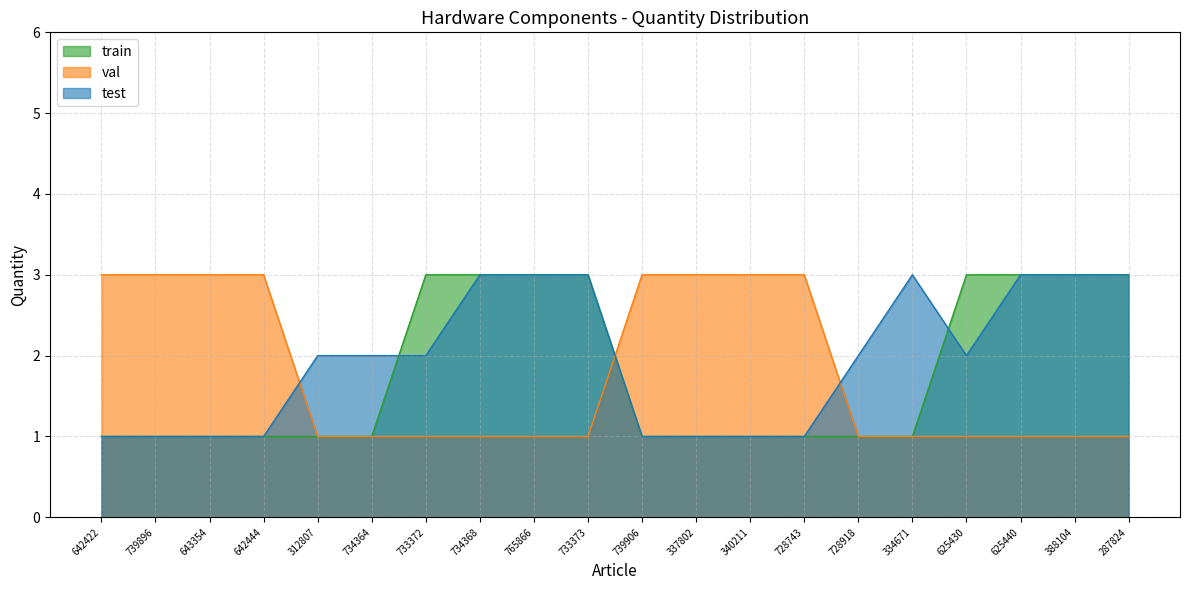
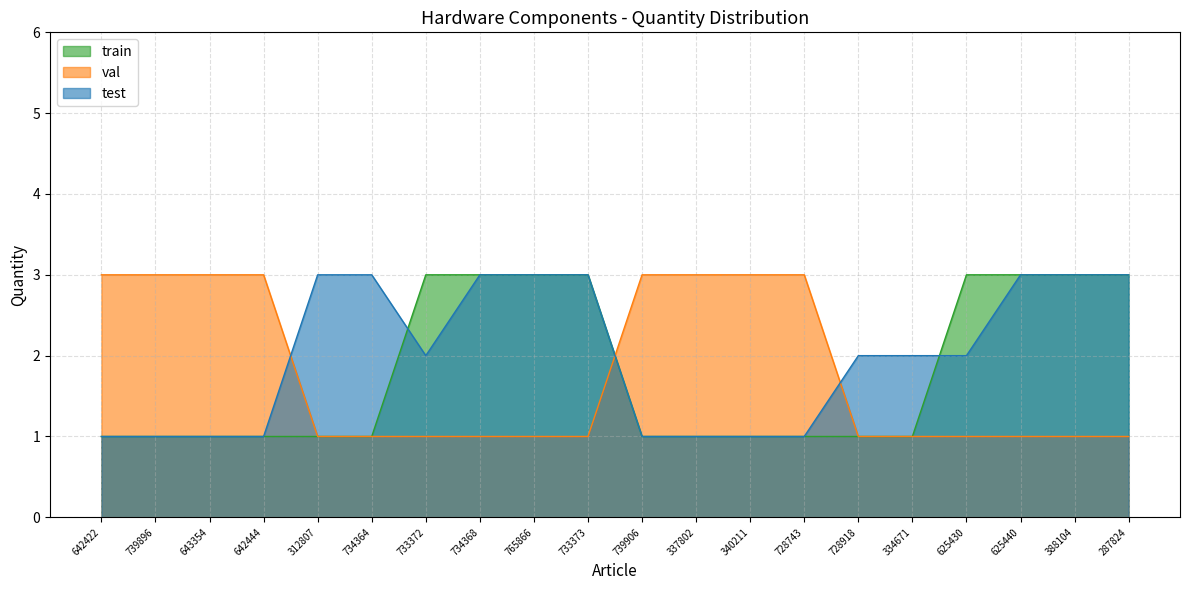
  {
    "train": {
      "733372": 3,
      "625430": 3
    },
    "val": {
      "642422": 3,
      "739896": 3,
      "643354": 3,
      "642444": 3,
      "733372": 1,
      "734368": 1,
      "765866": 1,
      "733373": 1,
      "739906": 3,
      "337802": 3,
      "340211": 3,
      "728743": 3,
      "625430": 1,
      "625440": 1,
      "388104": 1,
      "287824": 1
    },
    "test": {
-     "312807": 2,
-     "734364": 2,
+     "312807": 3,
+     "734364": 3,
      "733372": 2,
      "728918": 2,
-     "334671": 3,
+     "334671": 2,
      "625430": 2
    }
  }
